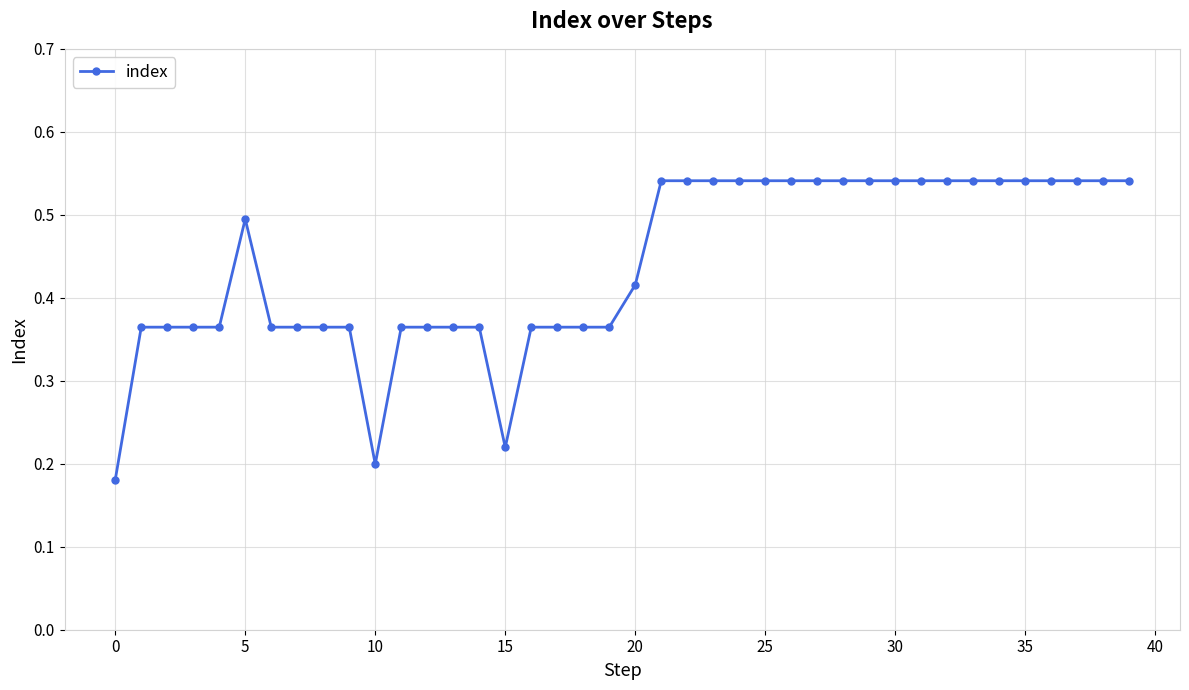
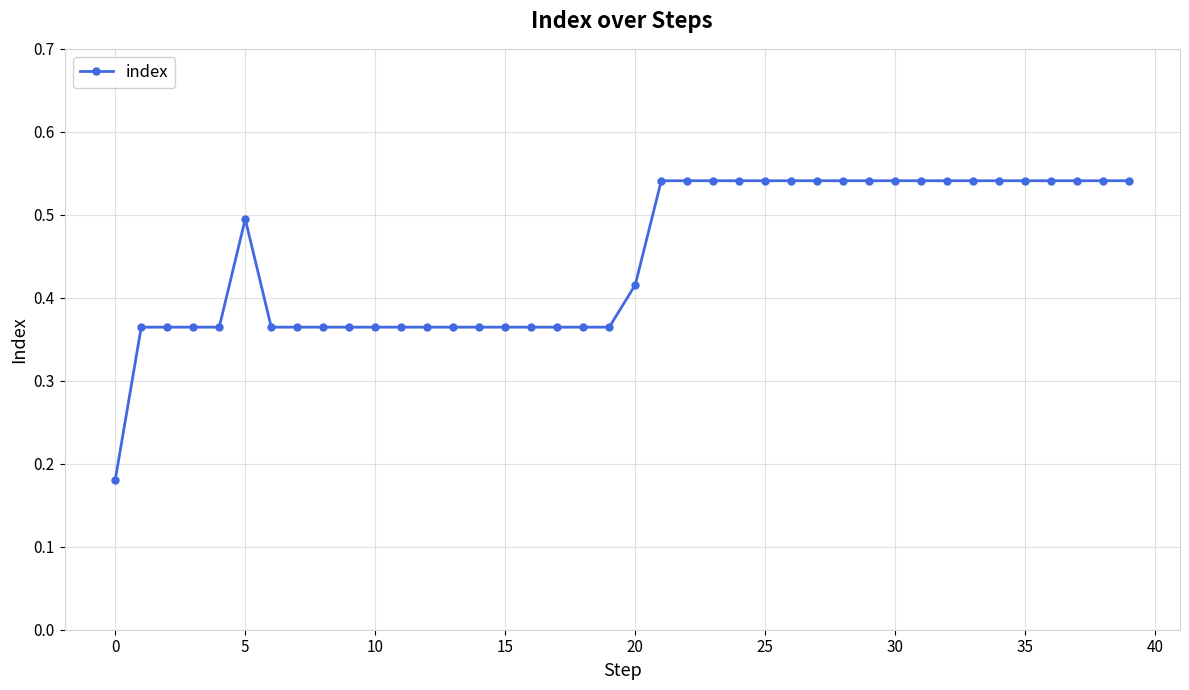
  {
    "0": 0.18,
    "5": 0.49,
-   "10": 0.20,
-   "15": 0.22,
+   "10": 0.36,
+   "15": 0.36,
    "20": 0.42,
    "25": 0.54,
    "30": 0.54,
    "35": 0.54
  }
